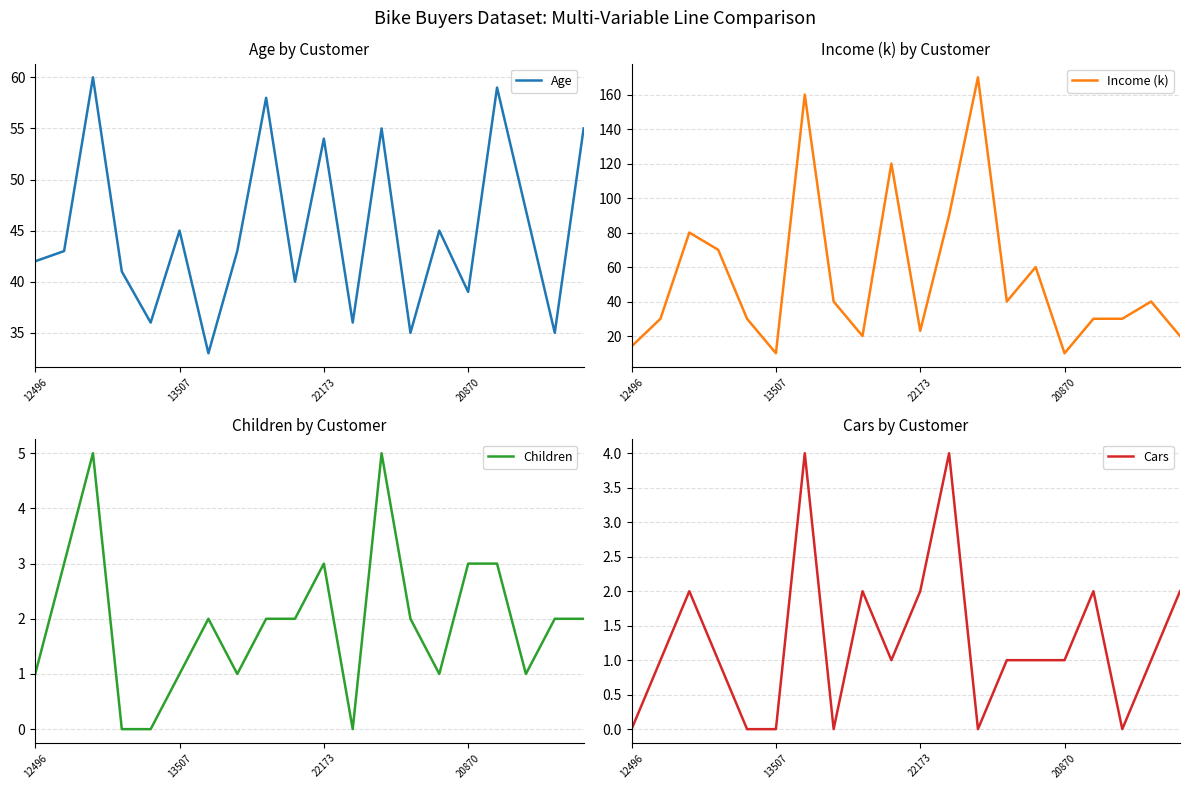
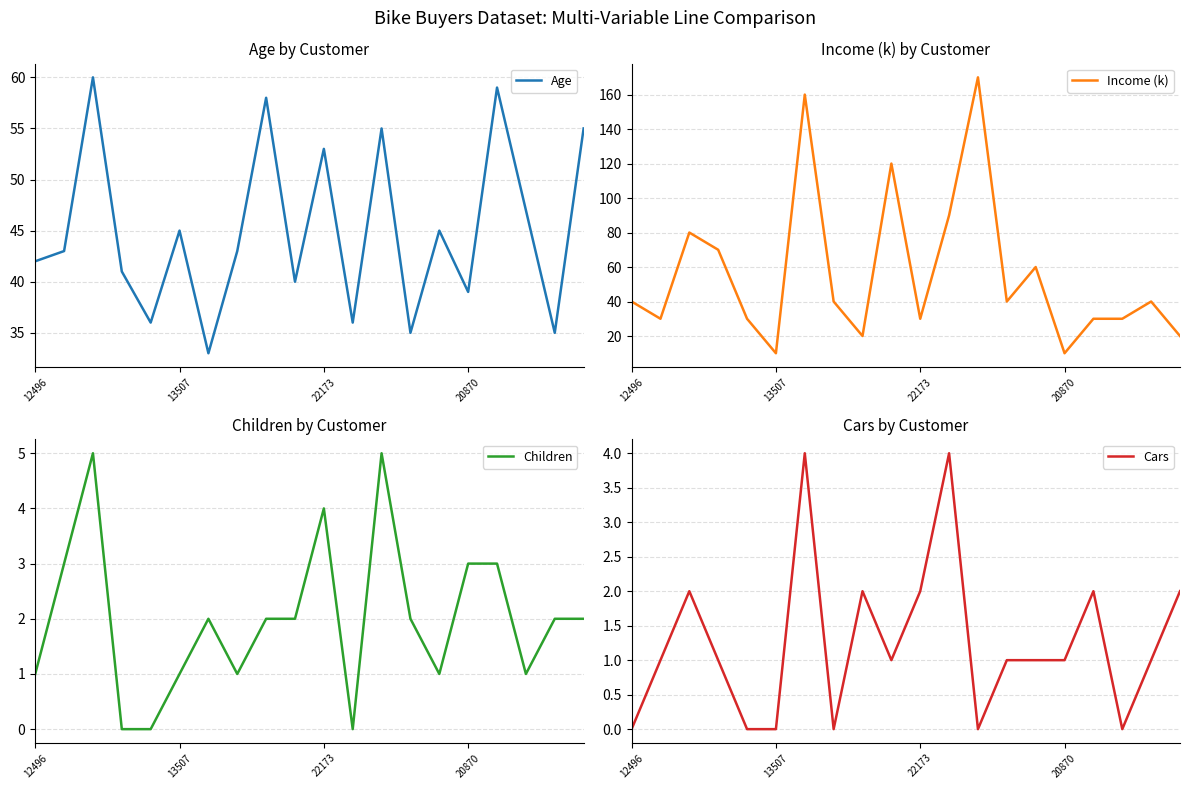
  {
    "Age by Customer": {
      "12496": 42,
      "13507": 45,
-     "22173": 54,
+     "22173": 53,
      "20870": 39
    },
    "Income (k) by Customer": {
-     "12496": 14,
+     "12496": 40,
      "13507": 10,
-     "22173": 23,
+     "22173": 30,
      "20870": 10
    },
    "Children by Customer": {
      "12496": 1,
      "13507": 1,
-     "22173": 3,
+     "22173": 4,
      "20870": 3
    },
    "Cars by Customer": {
      "12496": 0.0,
      "13507": 0.0,
      "22173": 2.0,
      "20870": 1.0
    }
  }
